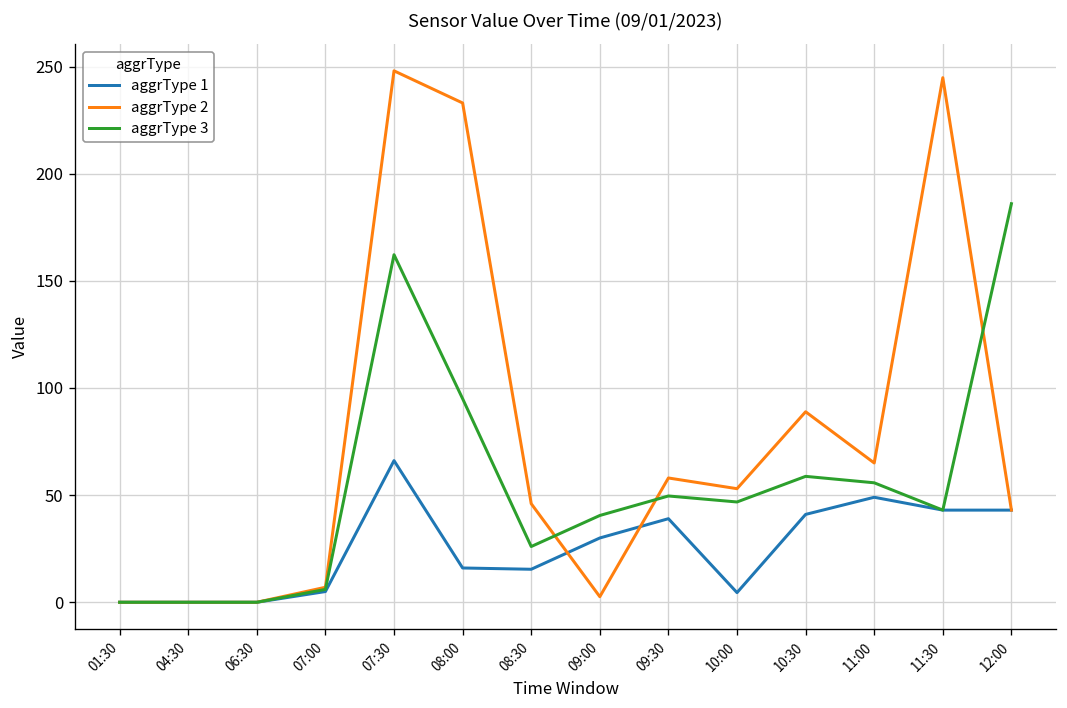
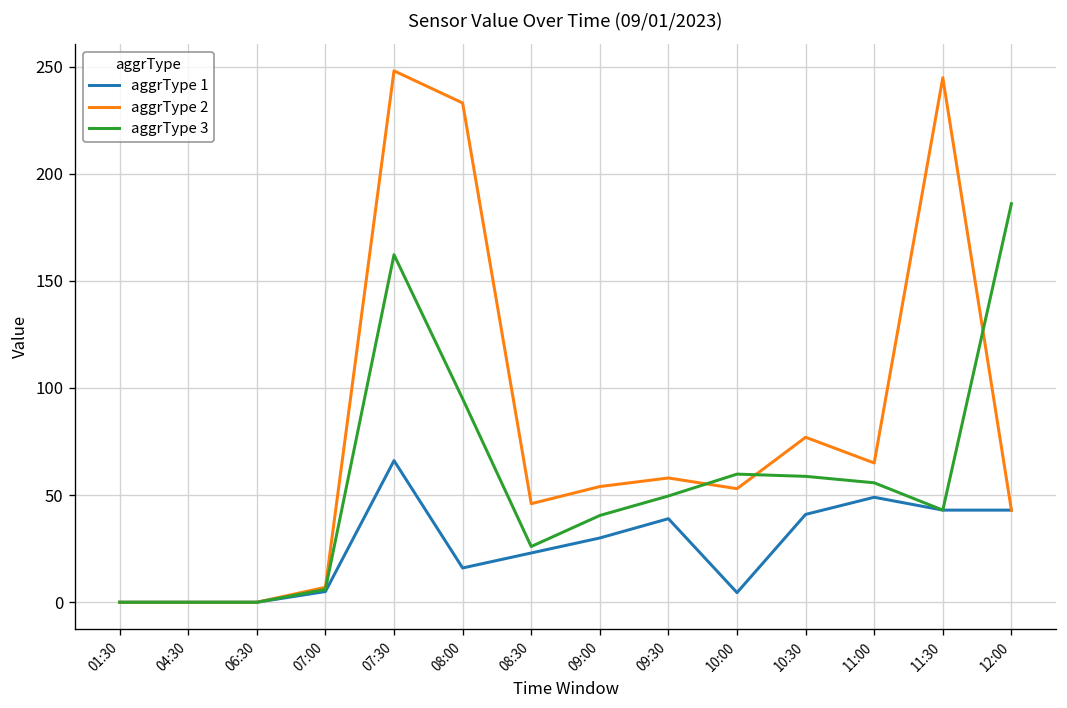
  {
    "aggrType 1": {
      "07:30": 66,
      "08:00": 16,
-     "08:30": 15,
+     "08:30": 23,
      "09:00": 30,
      "09:30": 39,
      "10:00": 5,
      "10:30": 41,
      "11:00": 49
    },
    "aggrType 2": {
      "07:30": 248,
      "08:00": 233,
      "08:30": 46,
-     "09:00": 3,
+     "09:00": 54,
      "09:30": 58,
      "10:00": 53,
-     "10:30": 89,
+     "10:30": 77,
      "11:00": 65,
      "11:30": 245
    },
    "aggrType 3": {
      "07:30": 162,
      "08:00": 95,
      "08:30": 26,
      "09:00": 41,
      "09:30": 50,
-     "10:00": 47,
+     "10:00": 60,
      "10:30": 59,
      "11:00": 56,
      "12:00": 186
    }
  }
